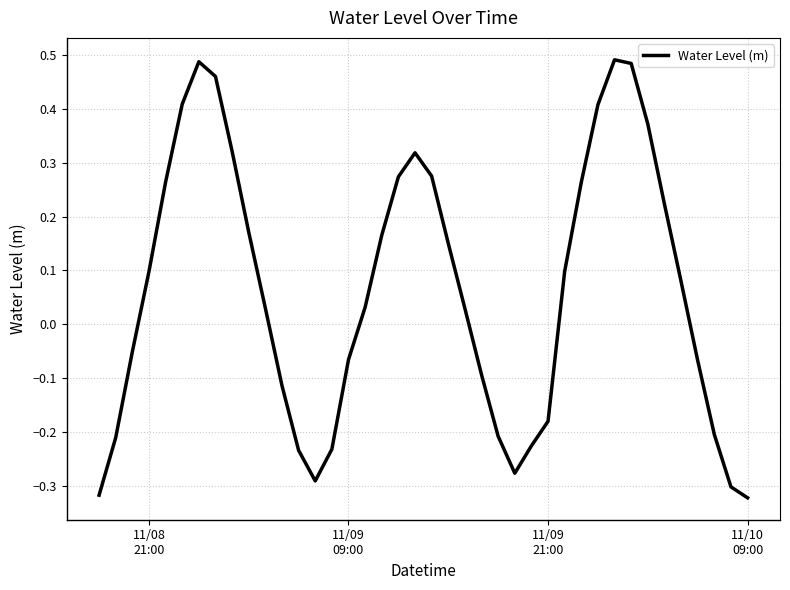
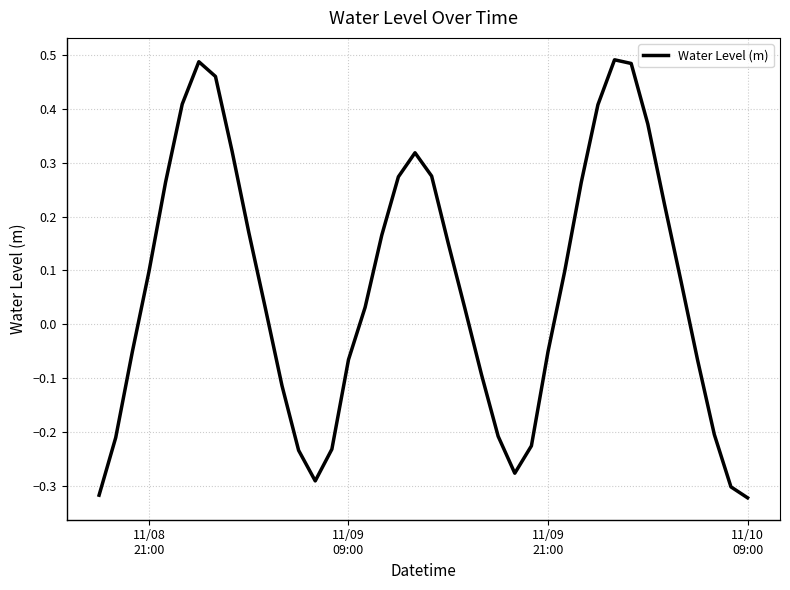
  {
    "11/08 21:00": 0.10,
    "11/09 09:00": -0.07,
-   "11/09 21:00": -0.18,
+   "11/09 21:00": -0.05,
    "11/10 09:00": -0.32
  }
